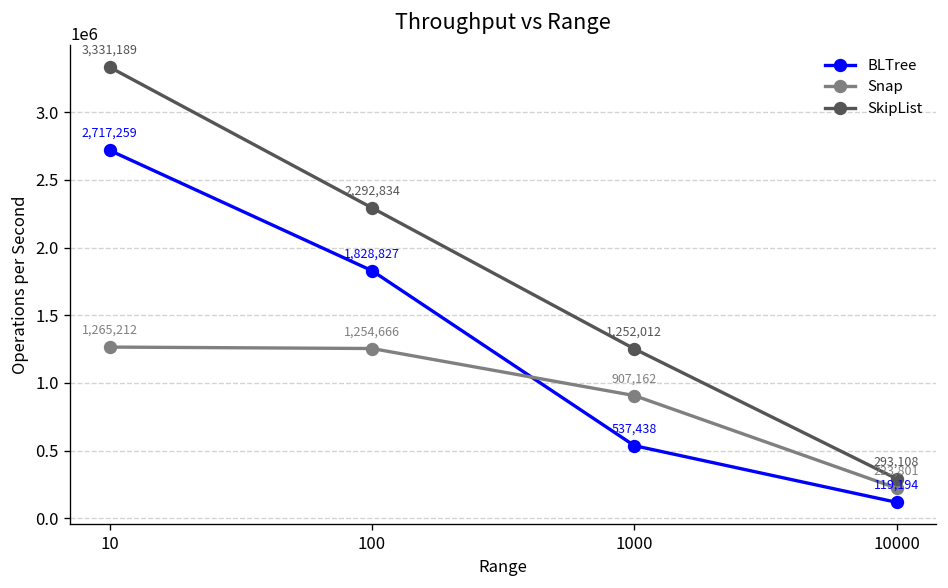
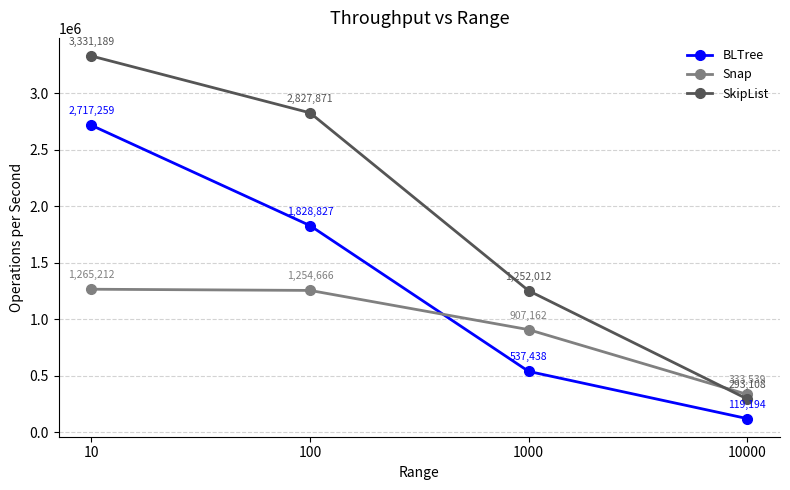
  {
    "BLTree": {
      "10": "2,717,259",
      "100": "1,828,827",
      "1000": "537,438"
    },
    "Snap": {
      "10": "1,265,212",
      "100": "1,254,666",
      "1000": "907,162",
-     "10000": "223,801"
+     "10000": "333,539"
    },
    "SkipList": {
      "10": "3,331,189",
-     "100": "2,292,834",
+     "100": "2,827,871",
      "1000": "1,252,012"
    }
  }
